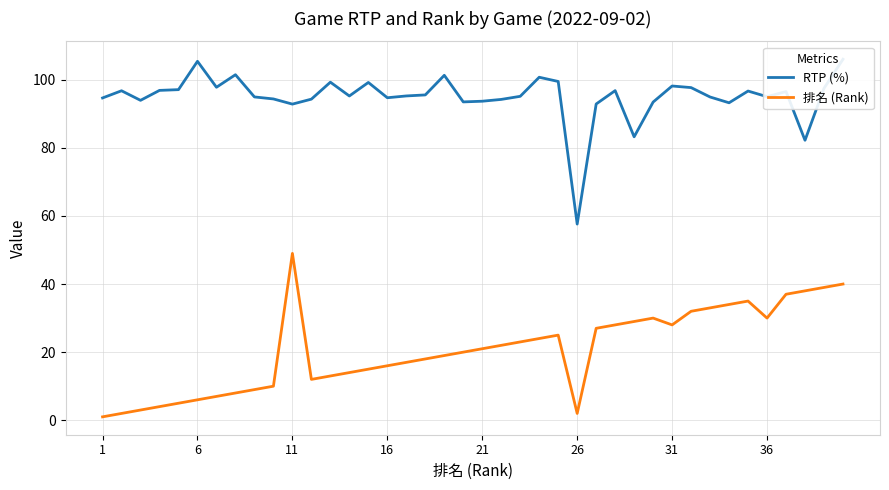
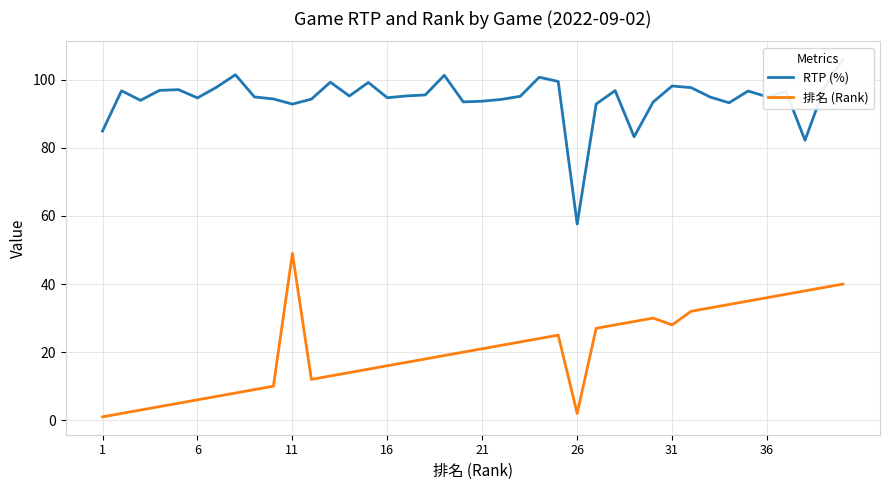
  {
    "RTP (%)": {
-     "1": 95,
-     "6": 105,
+     "1": 85,
+     "6": 95,
      "11": 93,
      "16": 95,
      "21": 94,
      "26": 58,
      "31": 98
    },
    "排名 (Rank)": {
      "1": 1,
      "6": 6,
      "11": 49,
      "16": 16,
      "21": 21,
      "26": 2,
      "31": 28,
-     "36": 30
+     "36": 36
    }
  }
